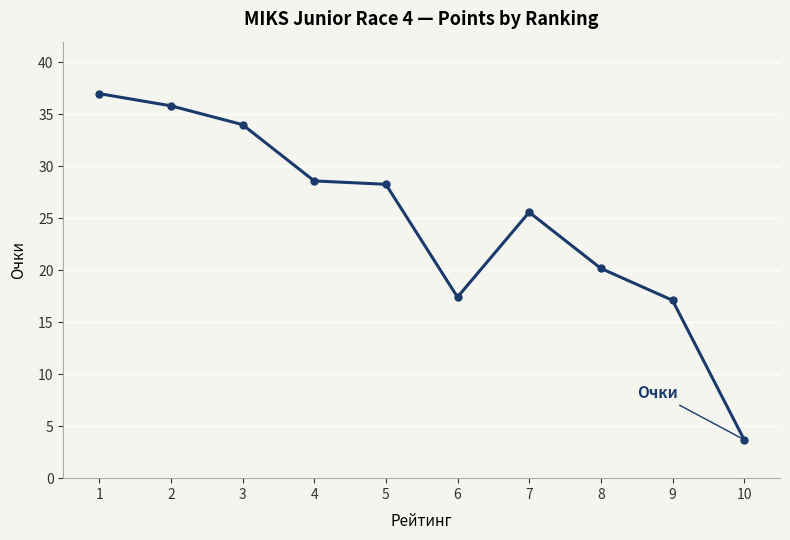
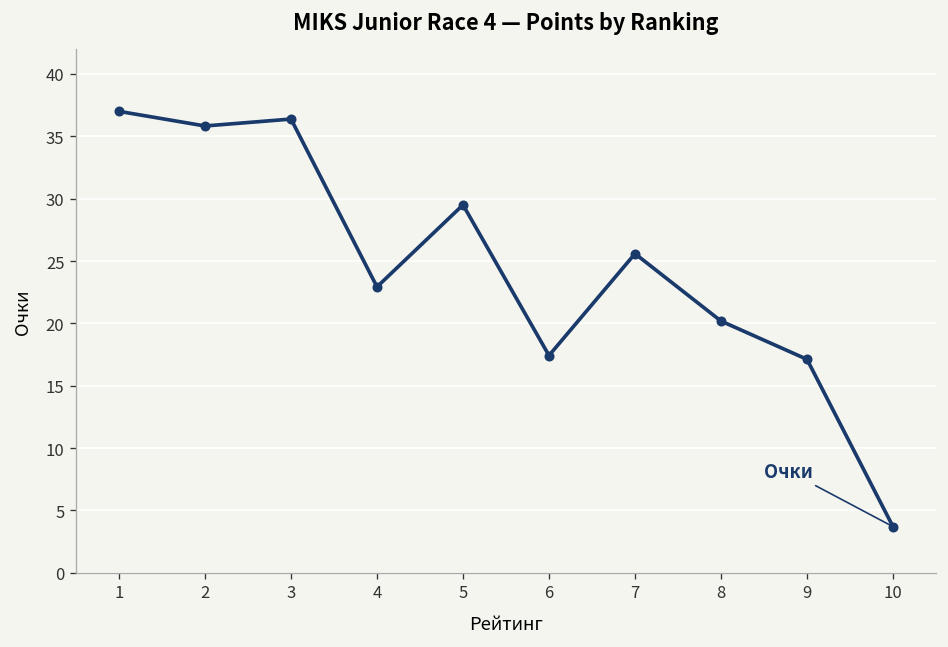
  {
    "1": 37.0,
    "2": 35.8,
-   "3": 34.0,
-   "4": 28.6,
-   "5": 28.3,
+   "3": 36.4,
+   "4": 22.9,
+   "5": 29.5,
    "6": 17.4,
    "7": 25.6,
    "8": 20.2,
    "9": 17.1,
    "10": 3.7
  }
